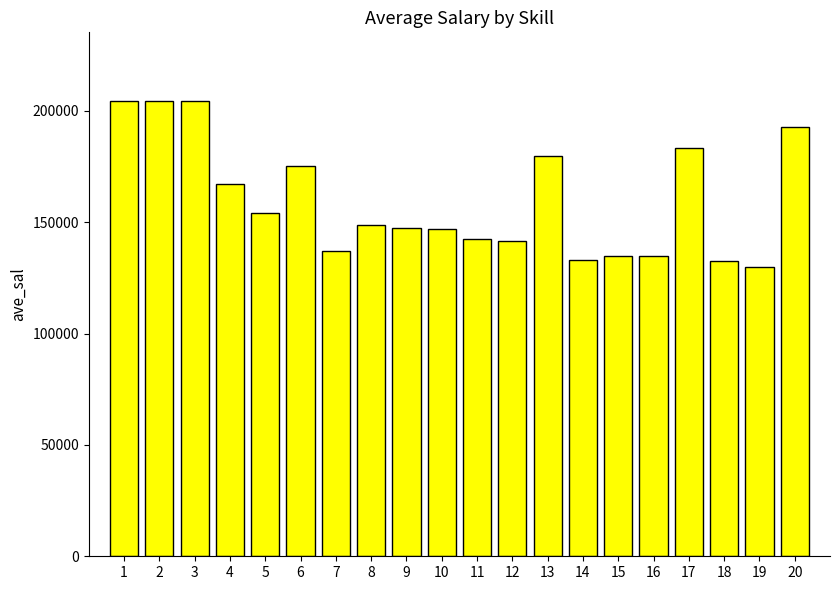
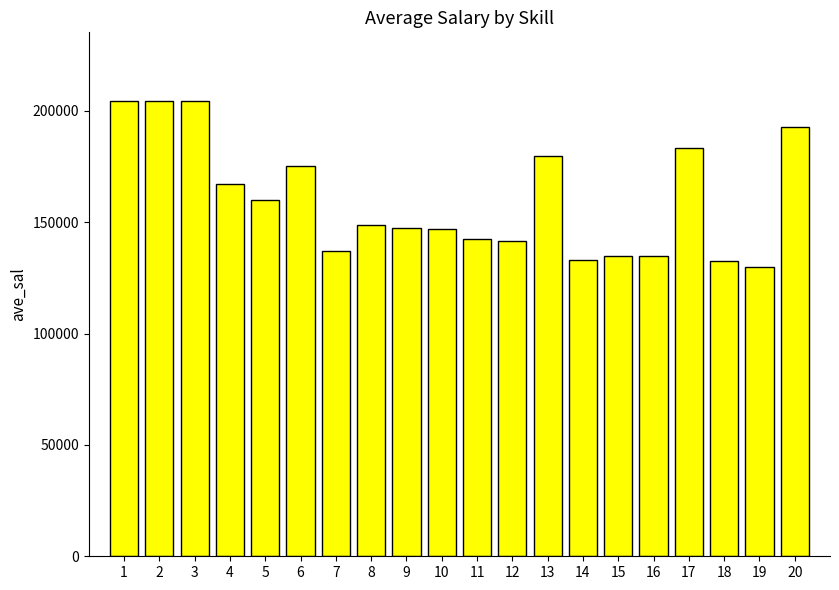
  {
    "1": 205000,
    "2": 205000,
    "3": 205000,
    "4": 167000,
-   "5": 154000,
+   "5": 160000,
    "6": 175000,
    "7": 137000,
    "8": 149000,
    "9": 148000,
    "10": 147000,
    "11": 142000,
    "12": 142000,
    "13": 180000,
    "14": 133000,
    "15": 135000,
    "16": 135000,
    "17": 183000,
    "18": 133000,
    "19": 130000,
    "20": 193000
  }
